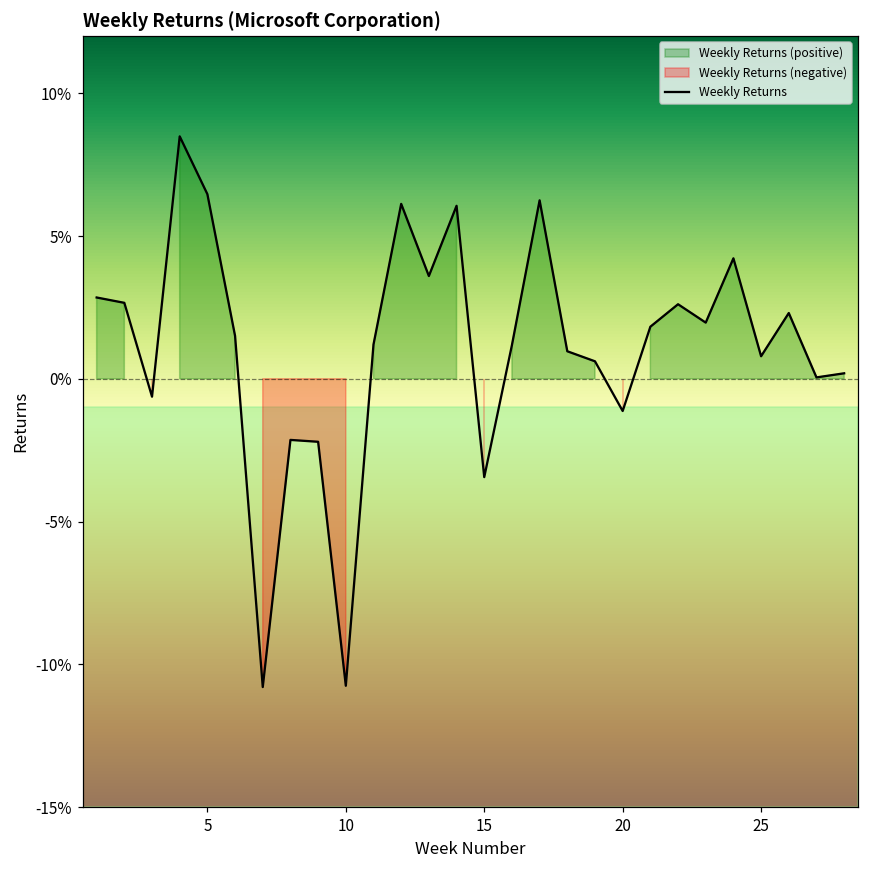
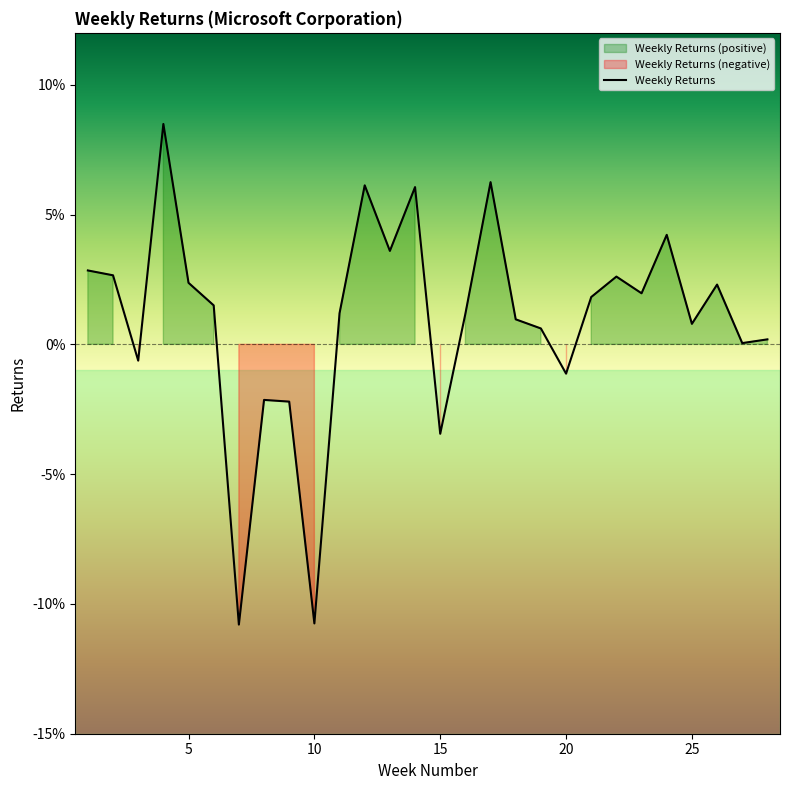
  {
-   "5": "6.5%",
+   "5": "2.4%",
    "25": "0.8%"
  }
